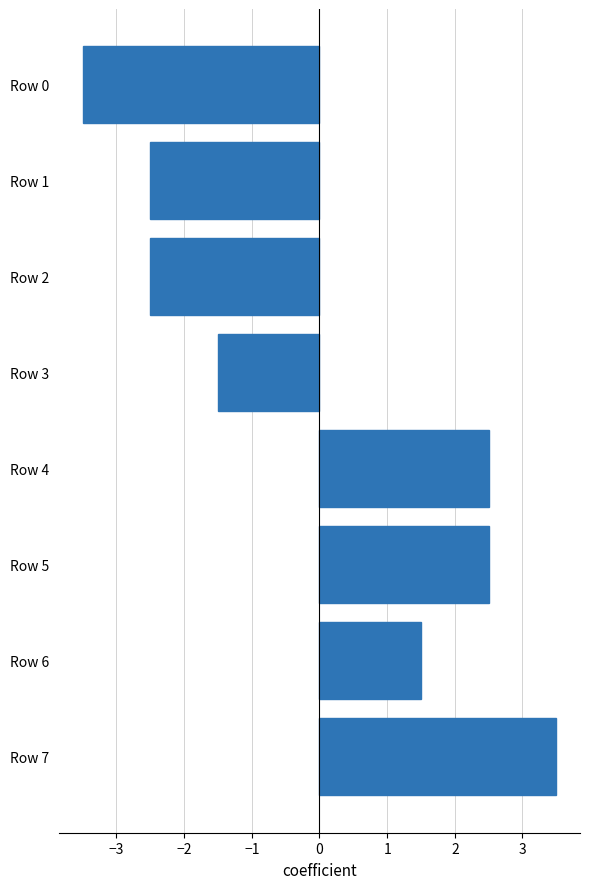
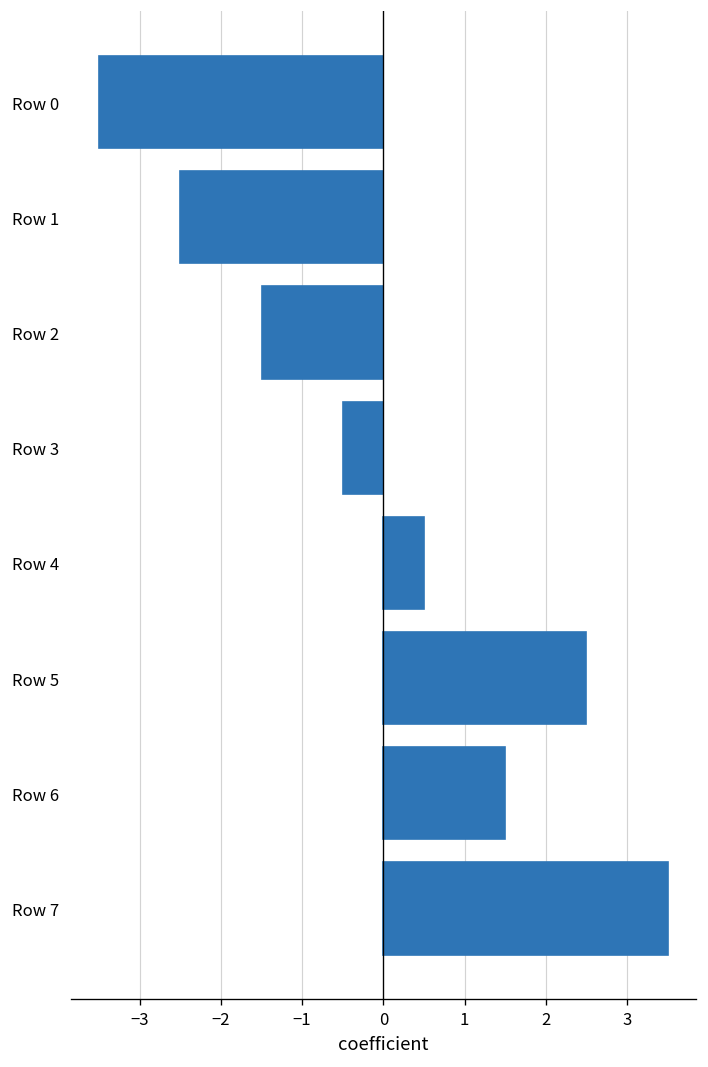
  {
    "Row 0": -3.5,
    "Row 1": -2.5,
-   "Row 2": -2.5,
-   "Row 3": -1.5,
-   "Row 4": 2.5,
+   "Row 2": -1.5,
+   "Row 3": -0.5,
+   "Row 4": 0.5,
    "Row 5": 2.5,
    "Row 6": 1.5,
    "Row 7": 3.5
  }
